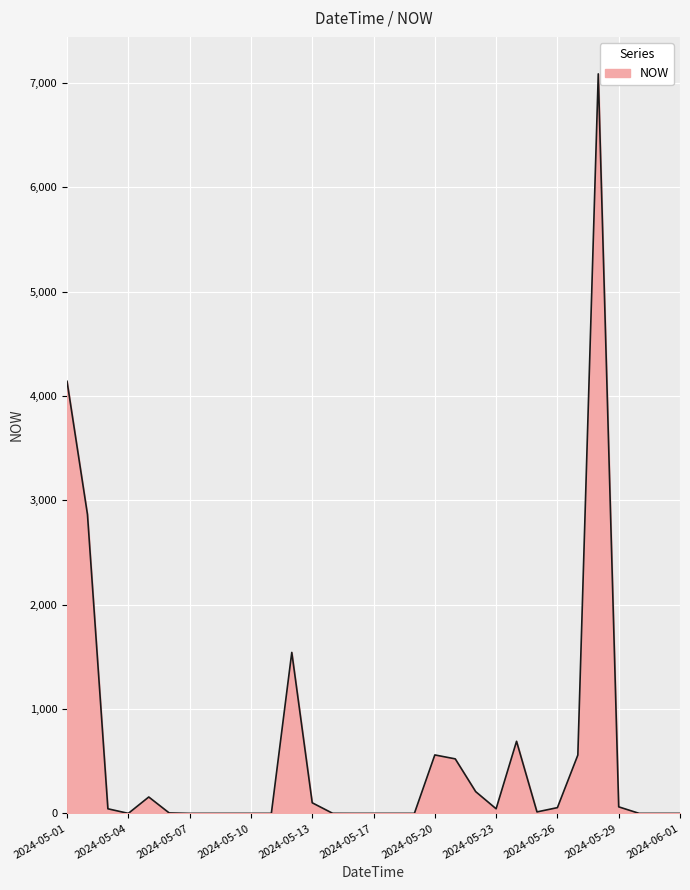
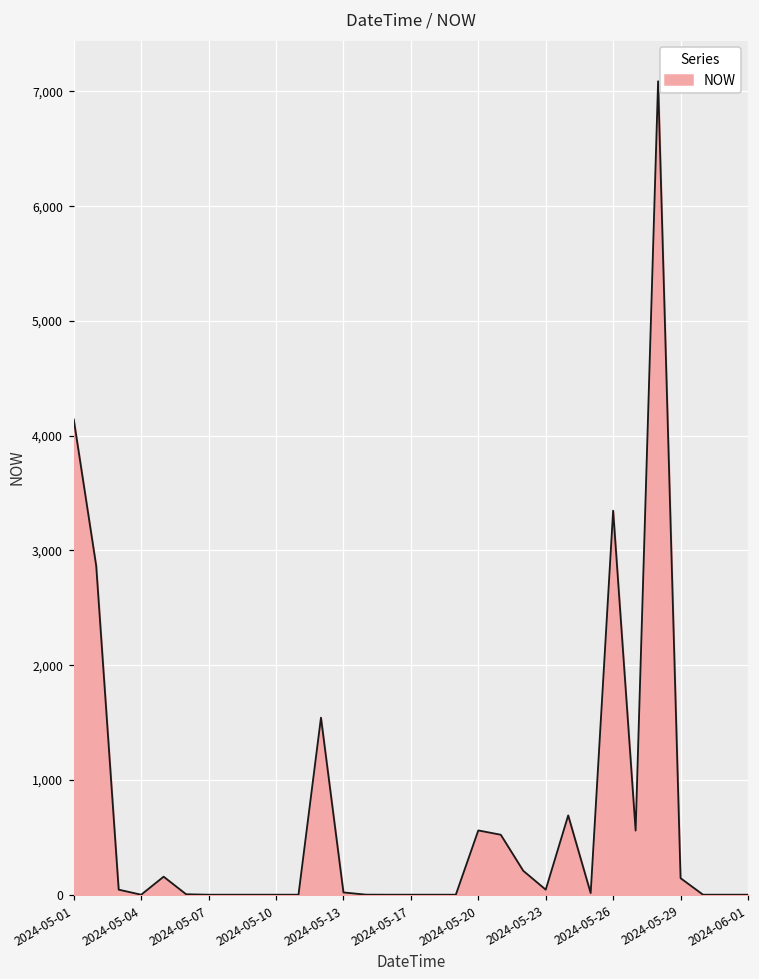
  {
    "2024-05-01": "4,140",
    "2024-05-04": "0",
    "2024-05-07": "0",
    "2024-05-10": "0",
-   "2024-05-13": "100",
+   "2024-05-13": "20",
    "2024-05-17": "0",
    "2024-05-20": "560",
    "2024-05-23": "40",
-   "2024-05-26": "60",
-   "2024-05-29": "60",
+   "2024-05-26": "3,350",
+   "2024-05-29": "140",
    "2024-06-01": "0"
  }
